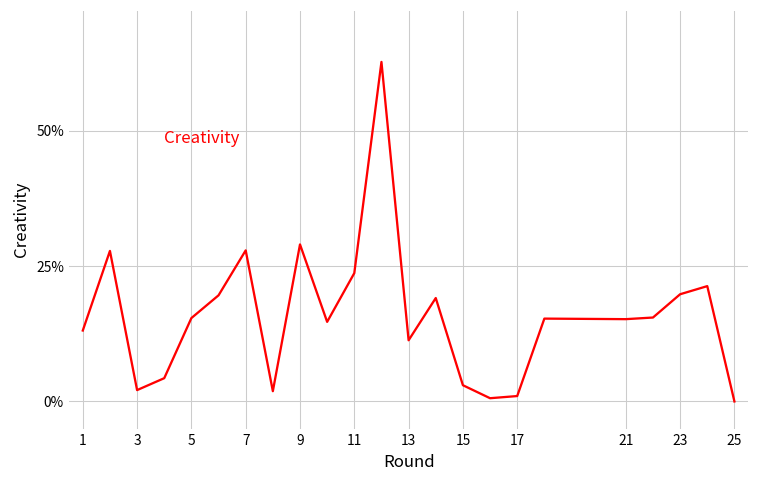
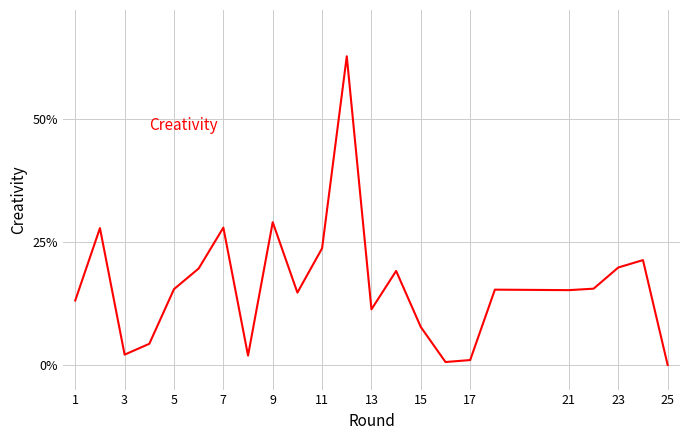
  {
    "1": "13%",
    "3": "2%",
    "5": "15%",
    "7": "28%",
    "9": "29%",
    "11": "24%",
    "13": "11%",
-   "15": "3%",
+   "15": "8%",
    "17": "1%",
    "21": "15%",
    "23": "20%",
    "25": "0%"
  }
